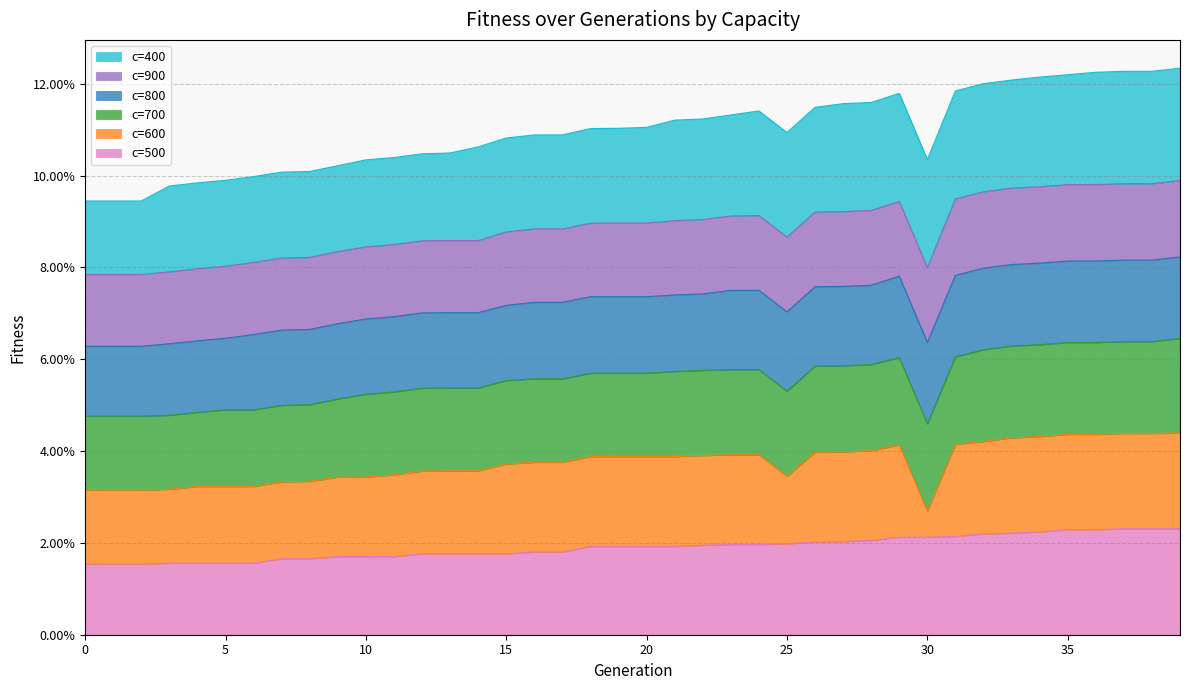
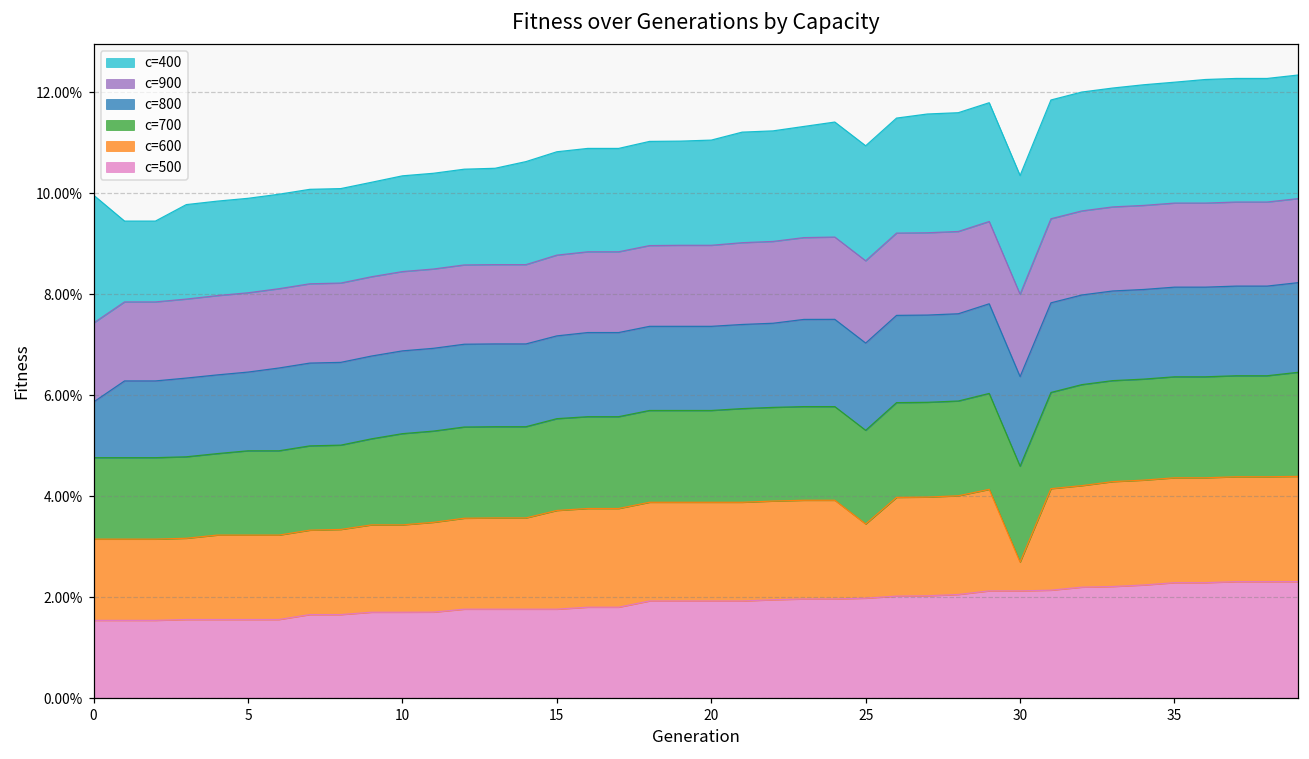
  {
    "c=500": {
      "0": "1.5%",
      "5": "1.6%",
      "10": "1.7%",
      "15": "1.8%",
      "20": "1.9%",
      "25": "2.0%",
      "30": "2.1%",
      "35": "2.3%"
    },
    "c=600": {
      "0": "1.6%",
      "5": "1.7%",
      "10": "1.7%",
      "15": "2.0%",
      "20": "2.0%",
      "25": "1.5%",
      "30": "0.6%",
      "35": "2.1%"
    },
    "c=700": {
      "0": "1.6%",
      "5": "1.7%",
      "10": "1.8%",
      "15": "1.8%",
      "20": "1.8%",
      "25": "1.9%",
      "30": "1.9%",
      "35": "2.0%"
    },
    "c=800": {
-     "0": "1.5%",
+     "0": "1.1%",
      "5": "1.6%",
      "10": "1.6%",
      "15": "1.6%",
      "20": "1.7%",
      "25": "1.7%",
      "30": "1.8%",
      "35": "1.8%"
    },
    "c=900": {
      "0": "1.6%",
      "5": "1.6%",
      "10": "1.6%",
      "15": "1.6%",
      "20": "1.6%",
      "25": "1.6%",
      "30": "1.6%",
      "35": "1.7%"
    },
    "c=400": {
-     "0": "1.6%",
+     "0": "2.5%",
      "5": "1.9%",
      "10": "1.9%",
      "15": "2.0%",
      "20": "2.1%",
      "25": "2.3%",
      "30": "2.4%",
      "35": "2.4%"
    }
  }
